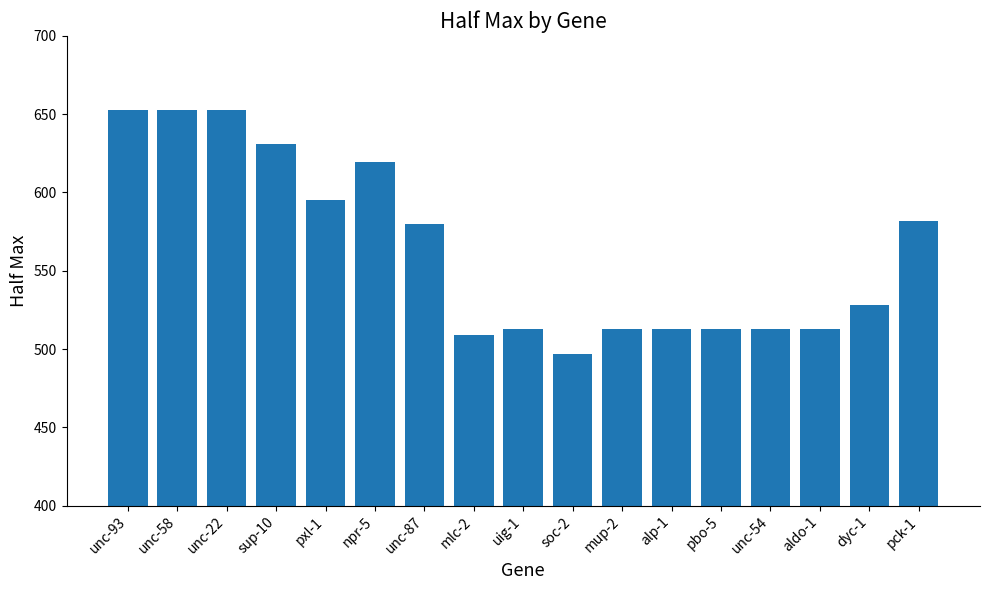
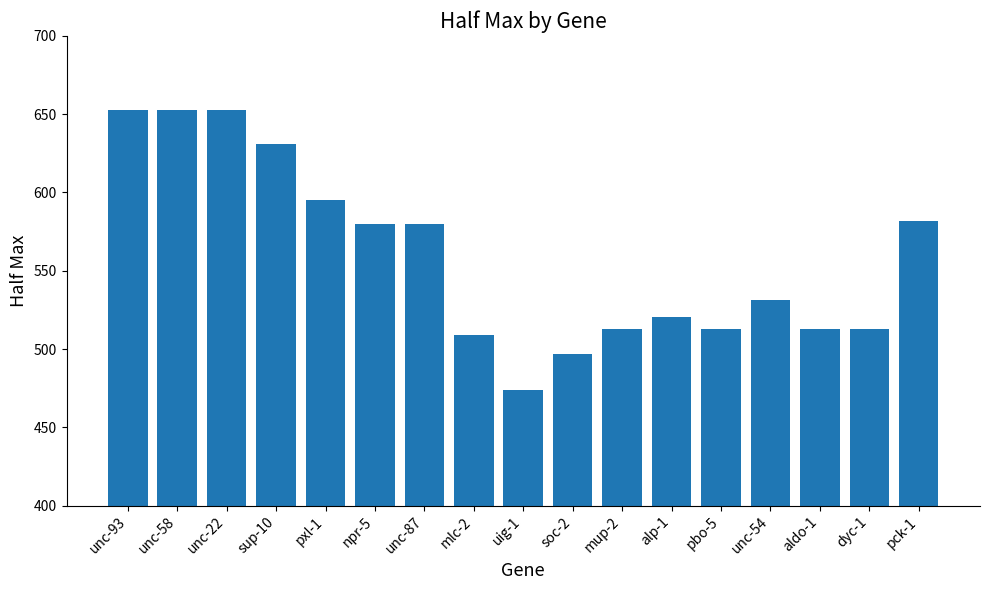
  {
    "unc-93": 653,
    "unc-58": 653,
    "unc-22": 653,
    "sup-10": 631,
    "pxl-1": 595,
-   "npr-5": 620,
+   "npr-5": 580,
    "unc-87": 580,
    "mlc-2": 509,
-   "uig-1": 513,
+   "uig-1": 474,
    "soc-2": 497,
    "mup-2": 513,
-   "alp-1": 513,
+   "alp-1": 521,
    "pbo-5": 513,
-   "unc-54": 513,
+   "unc-54": 531,
    "aldo-1": 513,
-   "dyc-1": 528,
+   "dyc-1": 513,
    "pck-1": 582
  }
